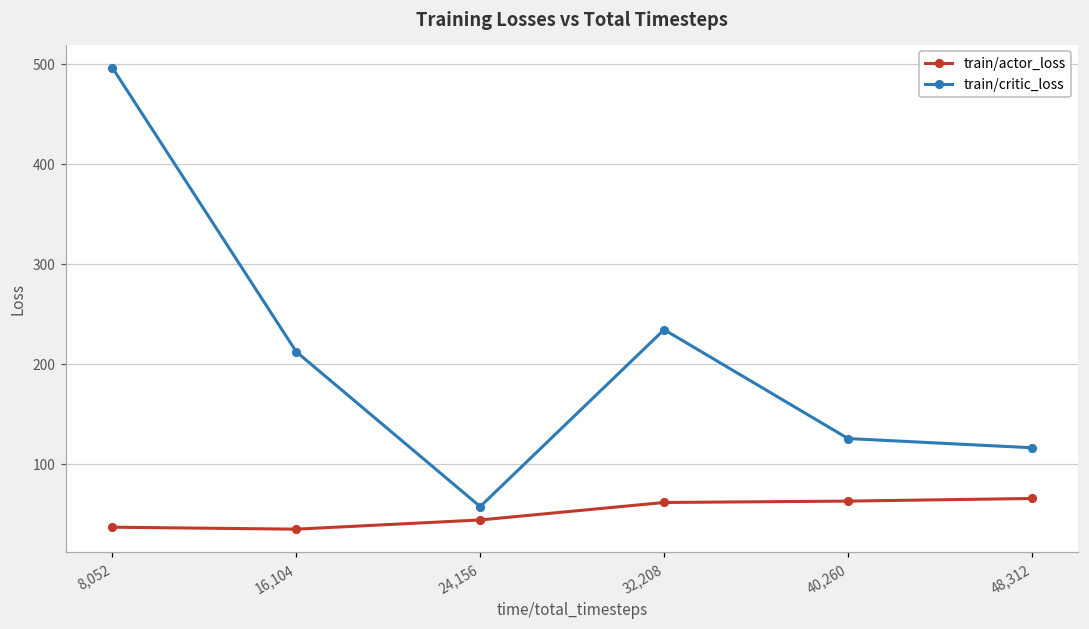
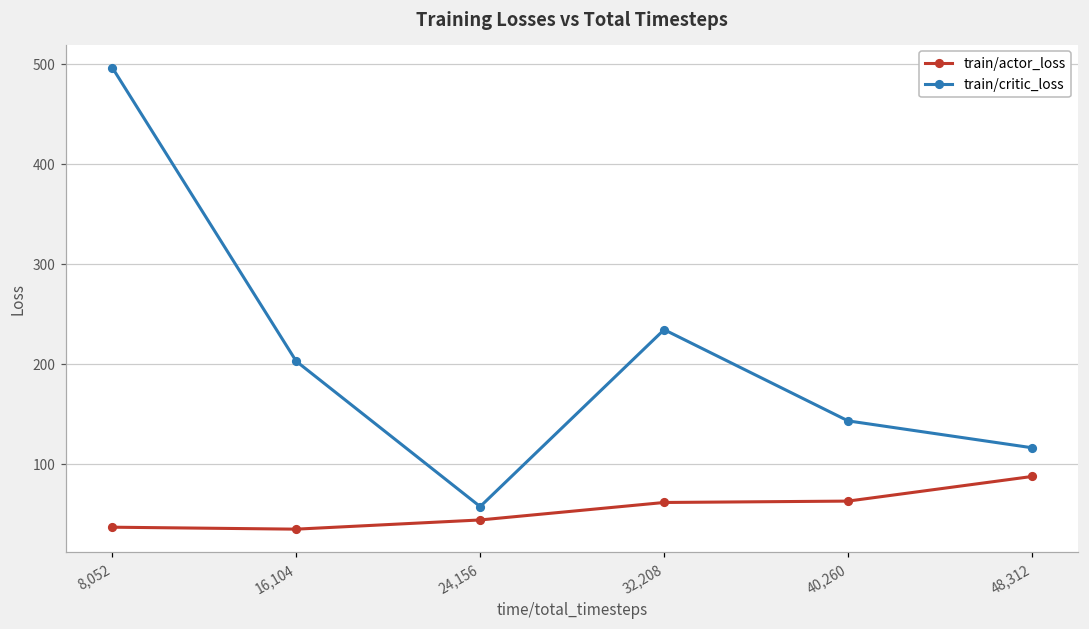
  {
    "train/actor_loss": {
      "8,052": 40,
      "16,104": 30,
      "24,156": 40,
      "32,208": 60,
      "40,260": 60,
-     "48,312": 70
+     "48,312": 90
    },
    "train/critic_loss": {
      "8,052": 500,
-     "16,104": 210,
+     "16,104": 200,
      "24,156": 60,
      "32,208": 230,
-     "40,260": 130,
+     "40,260": 140,
      "48,312": 120
    }
  }
